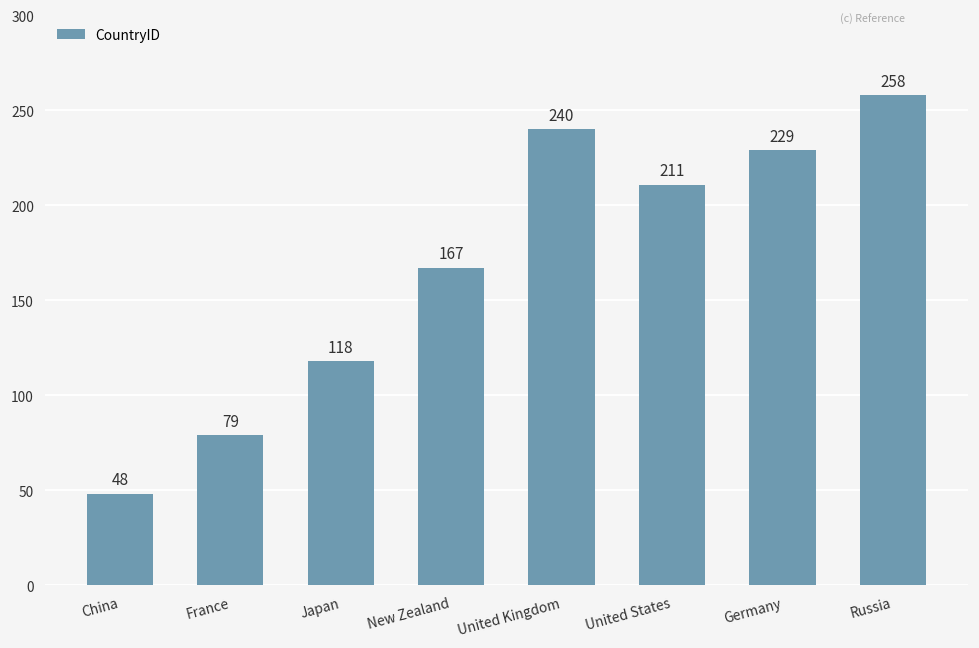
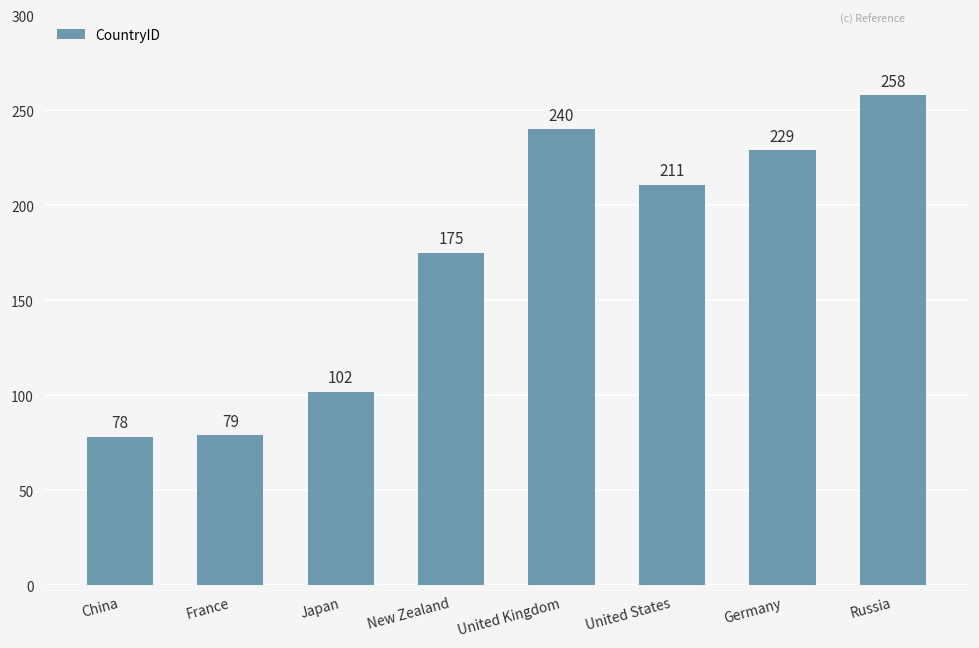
  {
-   "China": 48,
+   "China": 78,
    "France": 79,
-   "Japan": 118,
-   "New Zealand": 167,
+   "Japan": 102,
+   "New Zealand": 175,
    "United Kingdom": 240,
    "United States": 211,
    "Germany": 229,
    "Russia": 258
  }
